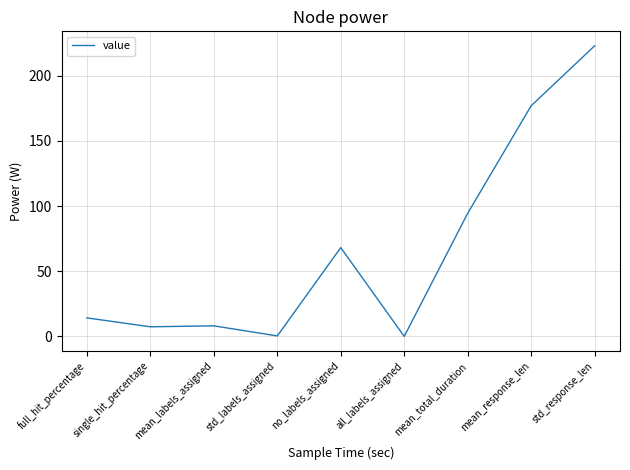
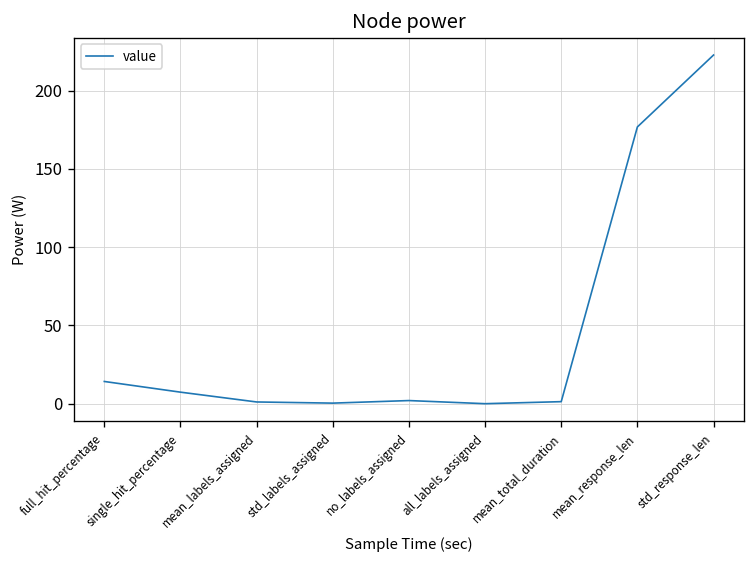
  {
    "full_hit_percentage": 14,
    "single_hit_percentage": 7,
-   "mean_labels_assigned": 8,
+   "mean_labels_assigned": 1,
    "std_labels_assigned": 0,
-   "no_labels_assigned": 68,
+   "no_labels_assigned": 2,
    "all_labels_assigned": 0,
-   "mean_total_duration": 94,
+   "mean_total_duration": 1,
    "mean_response_len": 177,
    "std_response_len": 223
  }
